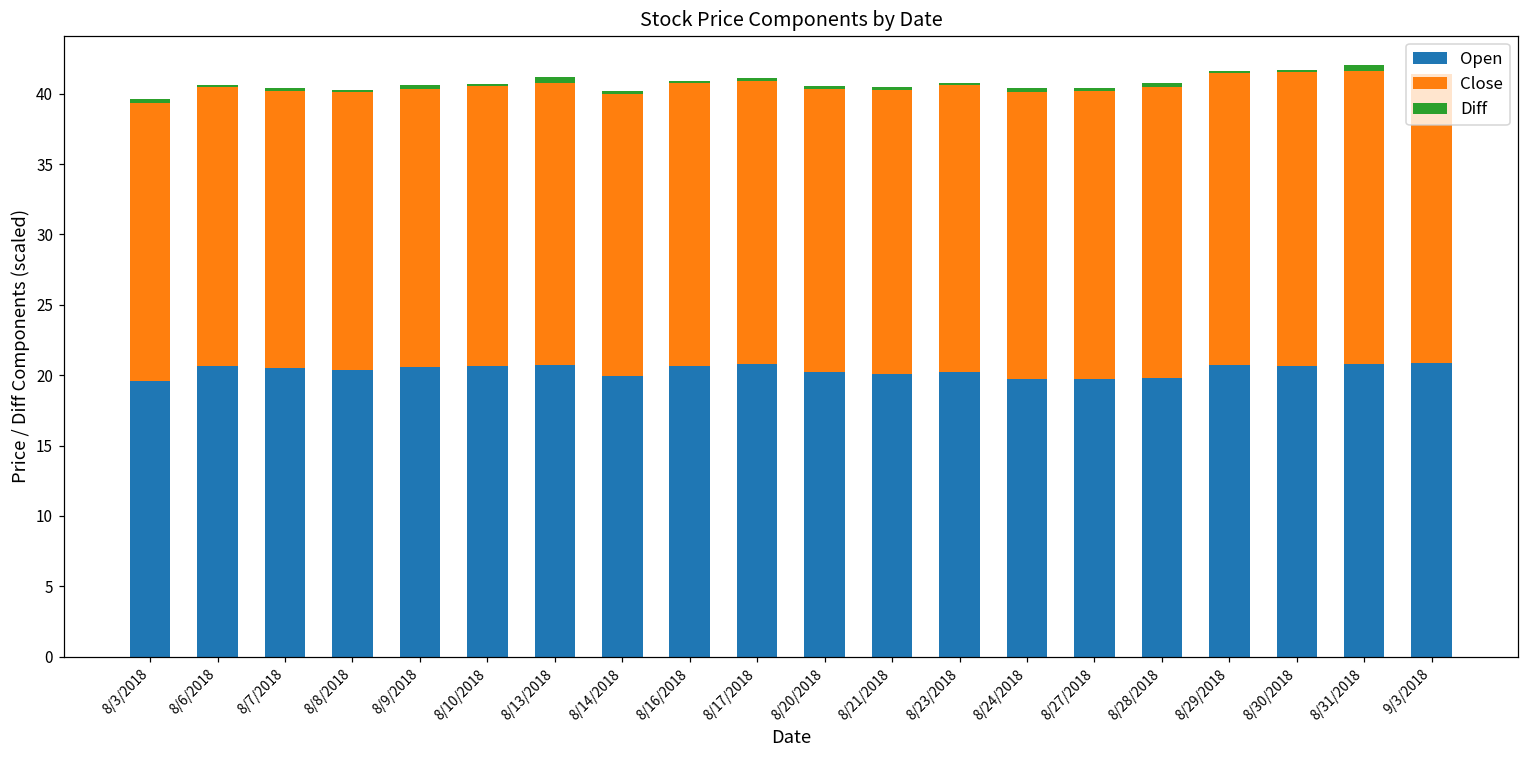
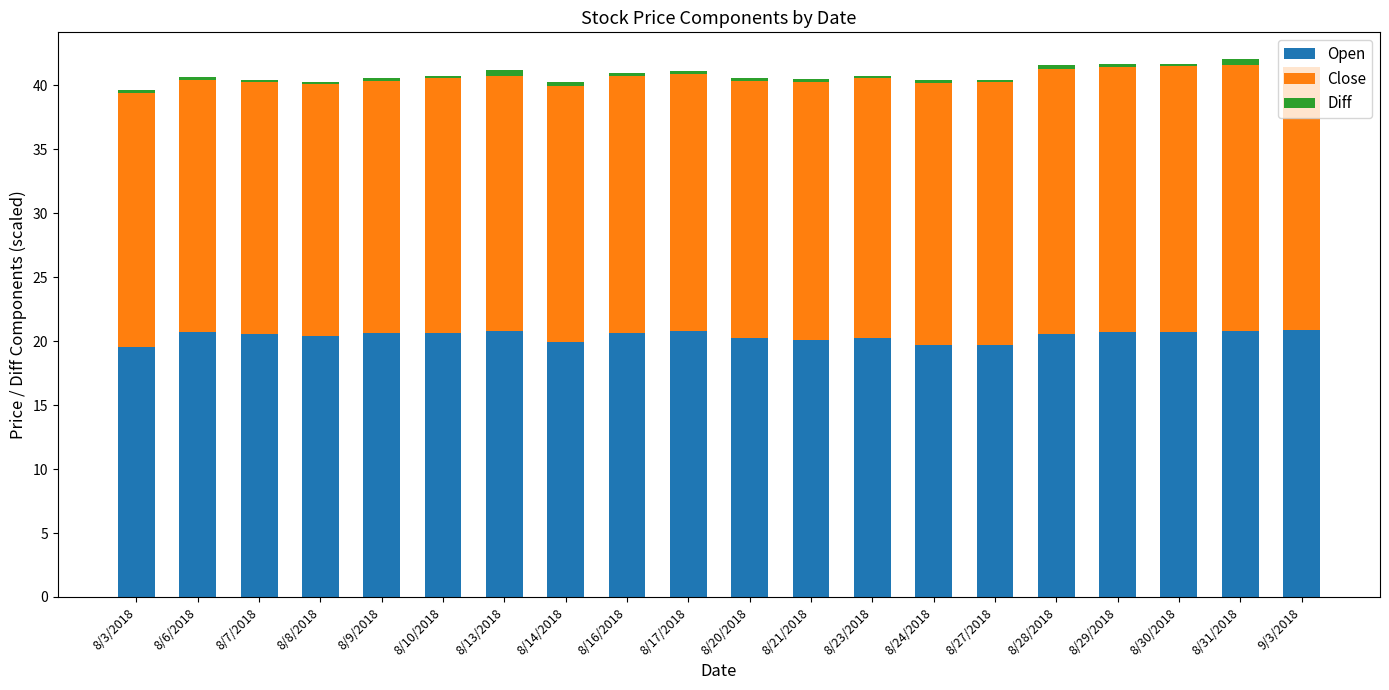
  {
    "Open": {
      "8/3/2018": 19.6,
      "8/6/2018": 20.7,
      "8/7/2018": 20.5,
      "8/8/2018": 20.4,
      "8/9/2018": 20.6,
      "8/10/2018": 20.6,
      "8/13/2018": 20.7,
      "8/14/2018": 19.9,
      "8/16/2018": 20.7,
      "8/17/2018": 20.8,
      "8/20/2018": 20.2,
      "8/21/2018": 20.1,
      "8/23/2018": 20.2,
      "8/24/2018": 19.7,
      "8/27/2018": 19.7,
-     "8/28/2018": 19.8,
+     "8/28/2018": 20.6,
      "8/29/2018": 20.7,
      "8/30/2018": 20.7,
      "8/31/2018": 20.8,
      "9/3/2018": 20.8
    },
    "Close": {
      "8/3/2018": 19.8,
      "8/6/2018": 19.8,
      "8/7/2018": 19.7,
      "8/8/2018": 19.7,
      "8/9/2018": 19.7,
      "8/10/2018": 19.9,
      "8/13/2018": 20.0,
      "8/14/2018": 20.0,
      "8/16/2018": 20.1,
      "8/17/2018": 20.1,
      "8/20/2018": 20.1,
      "8/21/2018": 20.2,
      "8/23/2018": 20.4,
      "8/24/2018": 20.4,
      "8/27/2018": 20.5,
      "8/28/2018": 20.7,
      "8/29/2018": 20.7,
      "8/30/2018": 20.8,
      "8/31/2018": 20.8
    },
    "Diff": {
      "8/3/2018": 0.3,
      "8/9/2018": 0.2,
      "8/13/2018": 0.4,
      "8/14/2018": 0.3,
      "8/17/2018": 0.2,
      "8/20/2018": 0.2,
      "8/24/2018": 0.2,
      "8/27/2018": 0.2,
      "8/28/2018": 0.3,
      "8/31/2018": 0.4
    }
  }
